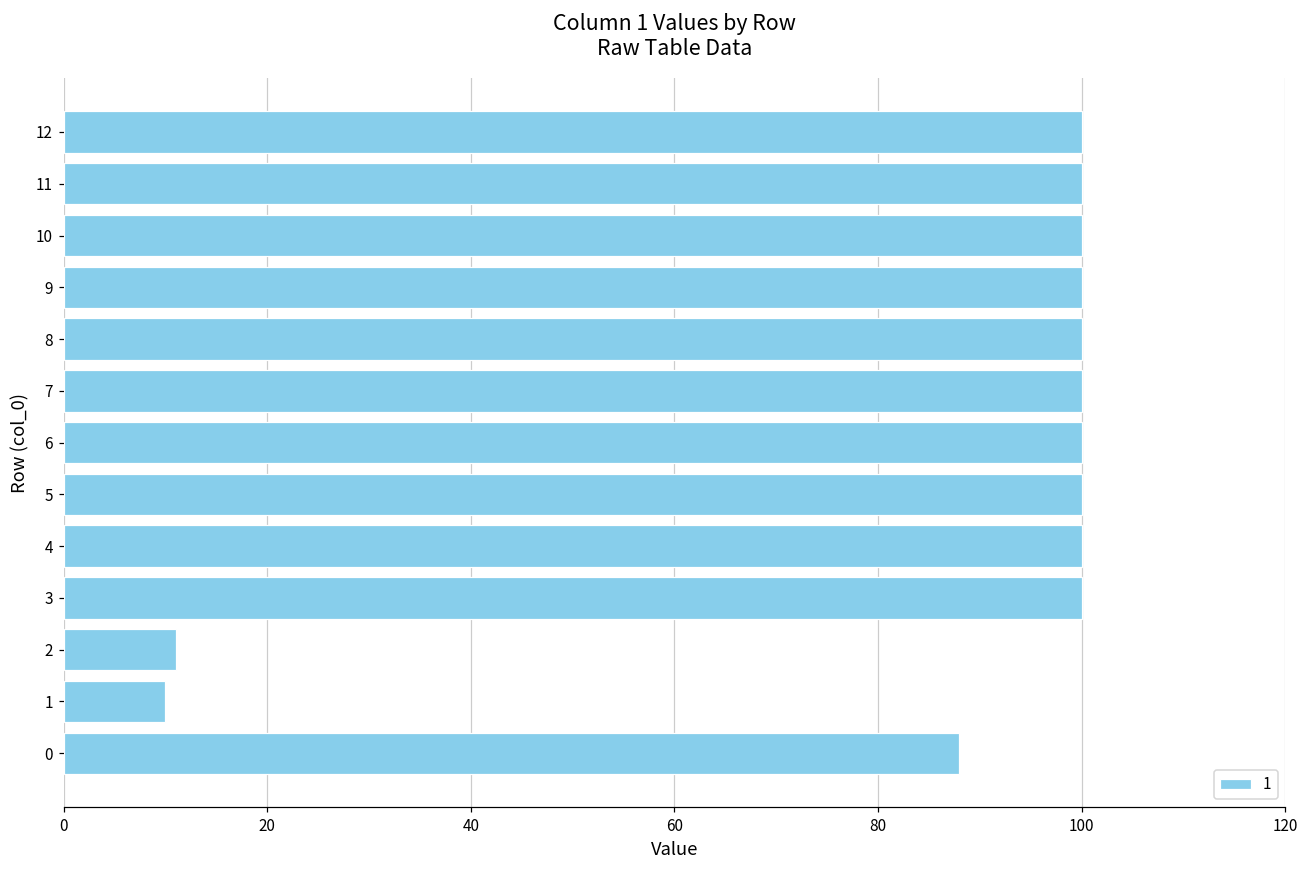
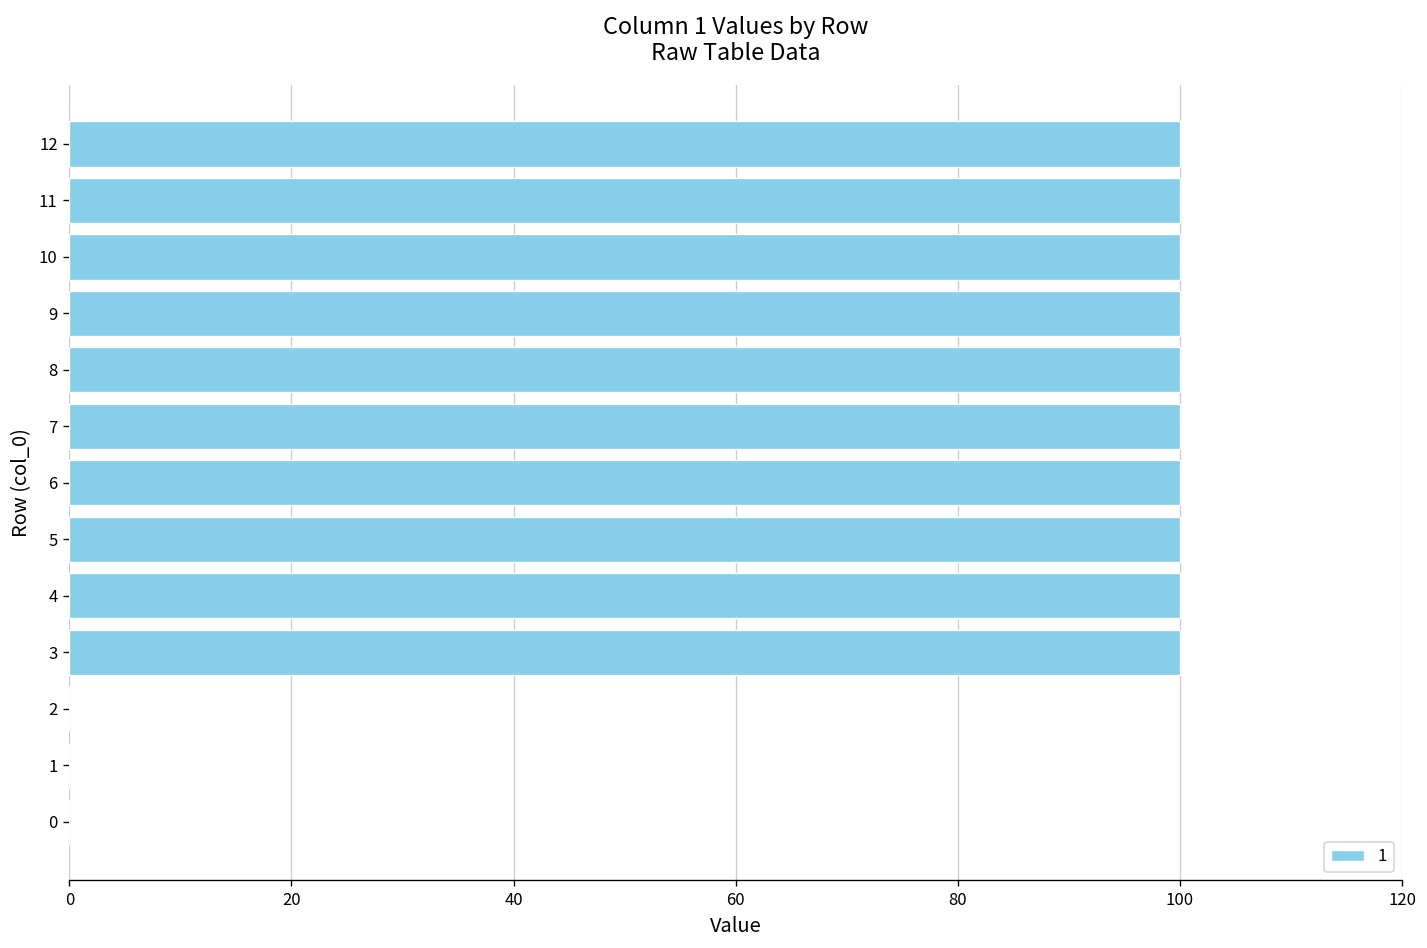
  {
    "12": 100,
    "11": 100,
    "10": 100,
    "9": 100,
    "8": 100,
    "7": 100,
    "6": 100,
    "5": 100,
    "4": 100,
    "3": 100,
-   "2": 11,
-   "1": 10,
-   "0": 88
+   "2": 0,
+   "1": 0,
+   "0": 0
  }
